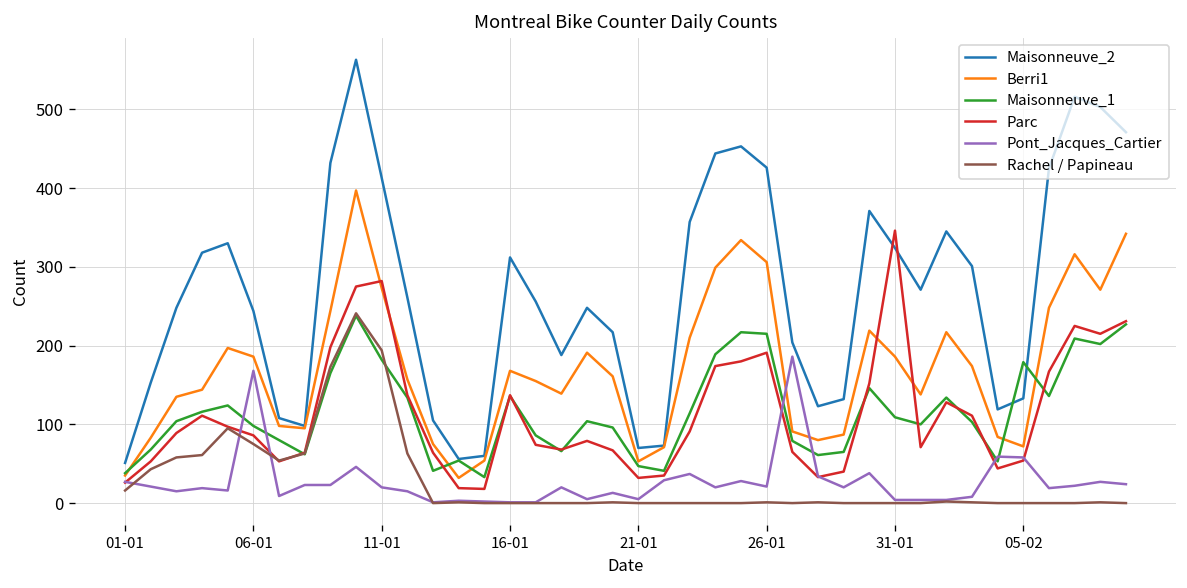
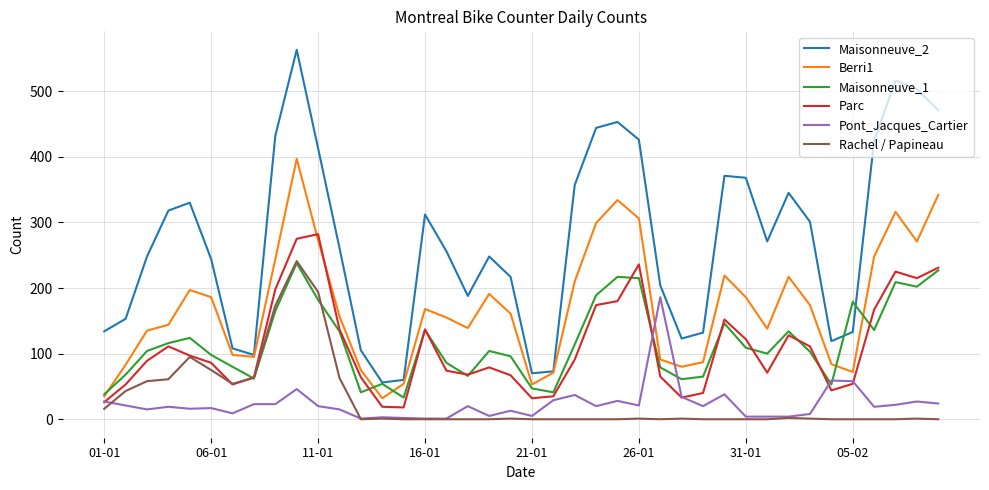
  {
    "Maisonneuve_2": {
-     "01-01": 50,
+     "01-01": 130,
      "06-01": 240,
      "11-01": 410,
      "16-01": 310,
      "21-01": 70,
      "26-01": 430,
-     "31-01": 320,
+     "31-01": 370,
      "05-02": 130
    },
    "Berri1": {
      "06-01": 190,
      "11-01": 270,
      "16-01": 170,
      "21-01": 50,
      "26-01": 310,
      "31-01": 190,
      "05-02": 70
    },
    "Maisonneuve_1": {
      "06-01": 100,
      "11-01": 180,
      "21-01": 50,
      "26-01": 220,
      "31-01": 110,
      "05-02": 180
    },
    "Parc": {
      "06-01": 90,
      "11-01": 280,
      "21-01": 30,
-     "26-01": 190,
-     "31-01": 350,
+     "26-01": 240,
+     "31-01": 120,
      "05-02": 50
    },
    "Pont_Jacques_Cartier": {
-     "06-01": 170,
+     "06-01": 20,
      "11-01": 20,
      "21-01": 10,
      "26-01": 20,
      "31-01": 0,
      "05-02": 60
    },
    "Rachel / Papineau": {
      "01-01": 20,
      "06-01": 80,
      "11-01": 190,
      "21-01": 0,
      "26-01": 0,
      "31-01": 0,
      "05-02": 0
    }
  }
